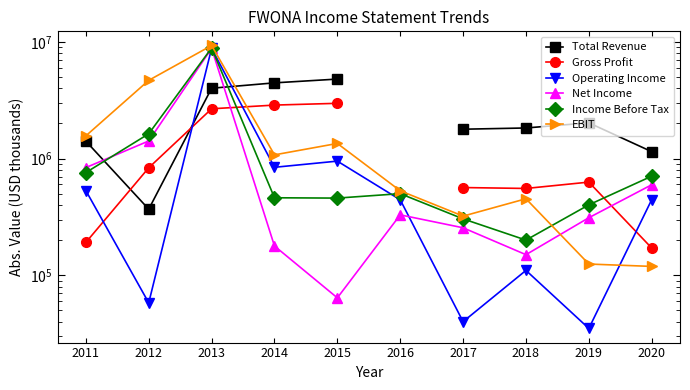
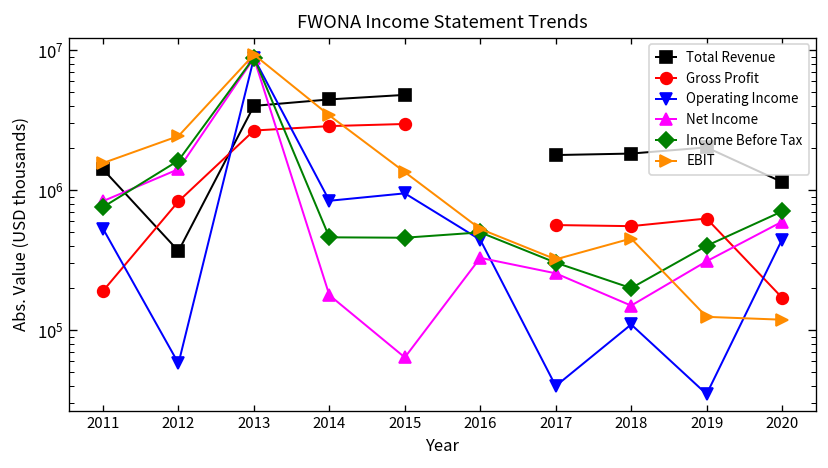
  {
    "Total Revenue": {
      "2011": 1400000,
      "2012": 370000,
      "2013": 4000000,
      "2014": 4500000,
      "2015": 4800000,
      "2017": 1800000,
      "2018": 1800000,
      "2020": 1100000
    },
    "Gross Profit": {
      "2011": 190000,
      "2012": 800000,
      "2013": 2700000,
      "2014": 2900000,
      "2015": 3000000,
      "2017": 600000,
      "2018": 600000,
      "2019": 600000,
      "2020": 170000
    },
    "Operating Income": {
      "2011": 500000,
      "2012": 60000,
      "2014": 800000,
      "2015": 1000000,
      "2016": 440000,
      "2017": 40000,
      "2018": 110000,
      "2019": 35000,
      "2020": 440000
    },
    "Net Income": {
      "2011": 800000,
      "2012": 1400000,
      "2014": 180000,
      "2015": 60000,
      "2016": 330000,
      "2017": 260000,
      "2018": 150000,
      "2019": 310000,
      "2020": 600000
    },
    "Income Before Tax": {
      "2011": 800000,
      "2012": 1600000,
      "2014": 460000,
      "2015": 460000,
      "2016": 500000,
      "2017": 300000,
      "2018": 200000,
      "2019": 400000,
      "2020": 700000
    },
    "EBIT": {
      "2011": 1600000,
-     "2012": 4700000,
-     "2014": 1100000,
+     "2012": 2400000,
+     "2014": 3400000,
      "2015": 1300000,
      "2016": 500000,
      "2017": 320000,
      "2018": 450000,
      "2019": 120000,
      "2020": 120000
    }
  }
